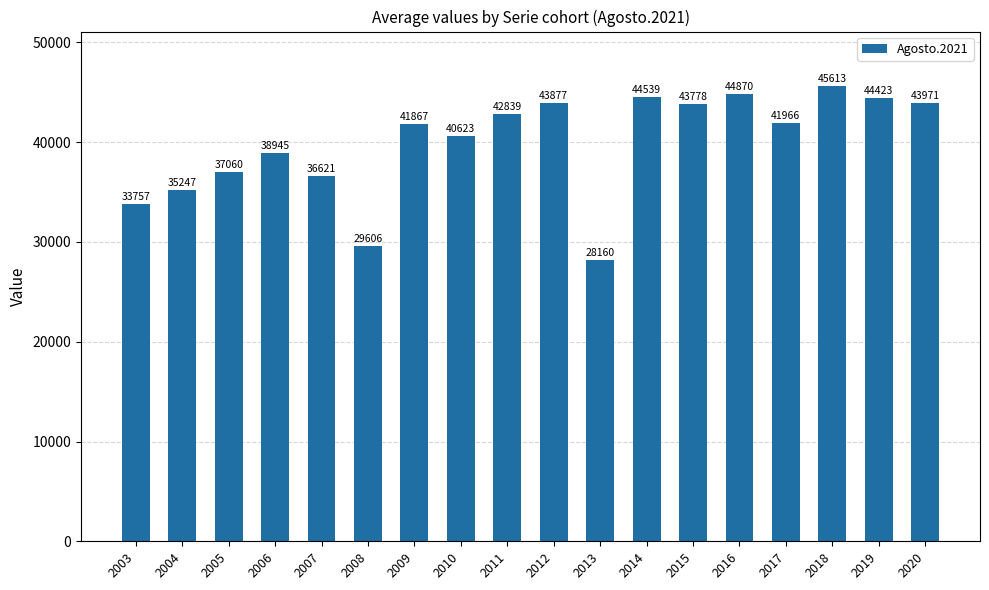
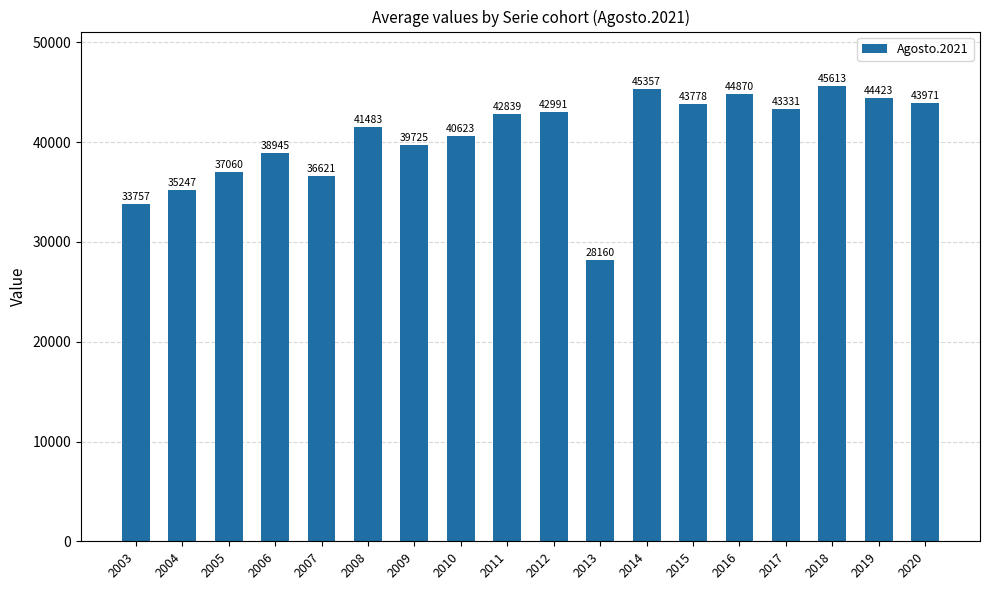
  {
    "2003": 33757,
    "2004": 35247,
    "2005": 37060,
    "2006": 38945,
    "2007": 36621,
-   "2008": 29606,
-   "2009": 41867,
+   "2008": 41483,
+   "2009": 39725,
    "2010": 40623,
    "2011": 42839,
-   "2012": 43877,
+   "2012": 42991,
    "2013": 28160,
-   "2014": 44539,
+   "2014": 45357,
    "2015": 43778,
    "2016": 44870,
-   "2017": 41966,
+   "2017": 43331,
    "2018": 45613,
    "2019": 44423,
    "2020": 43971
  }
